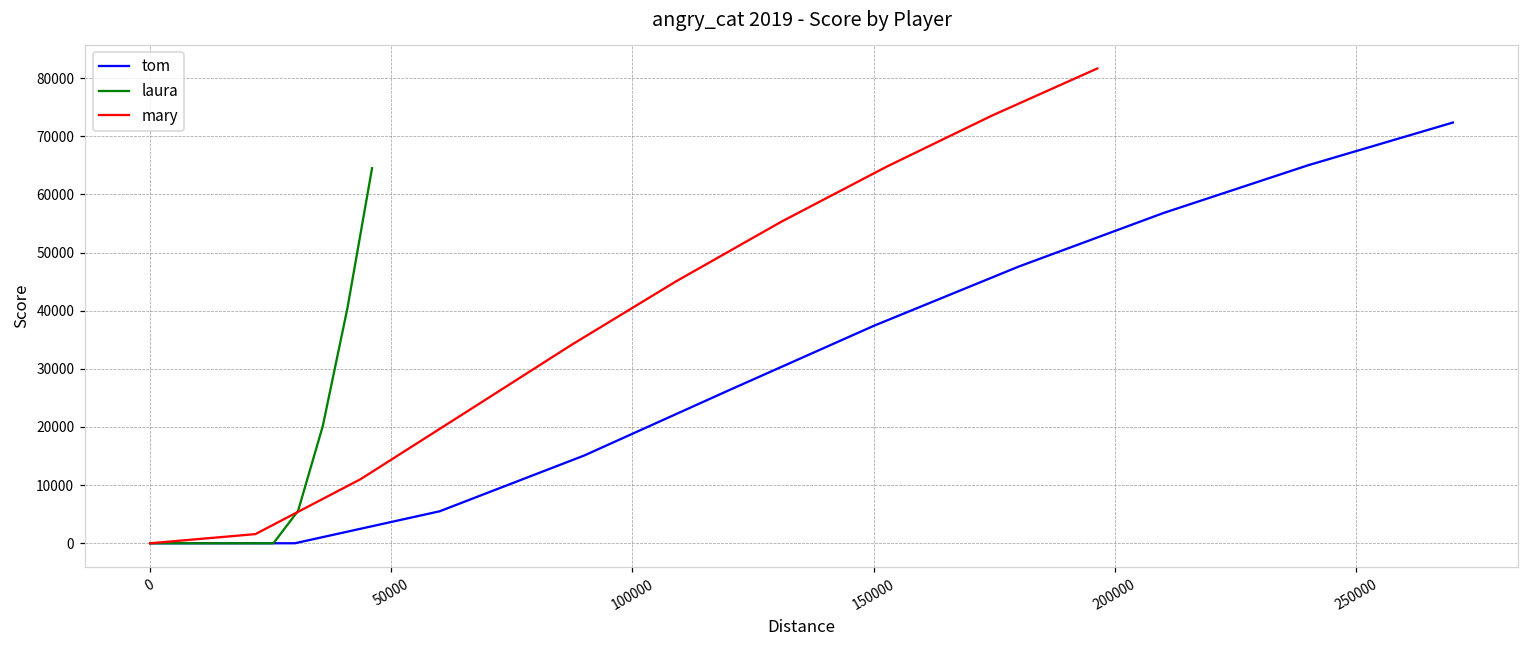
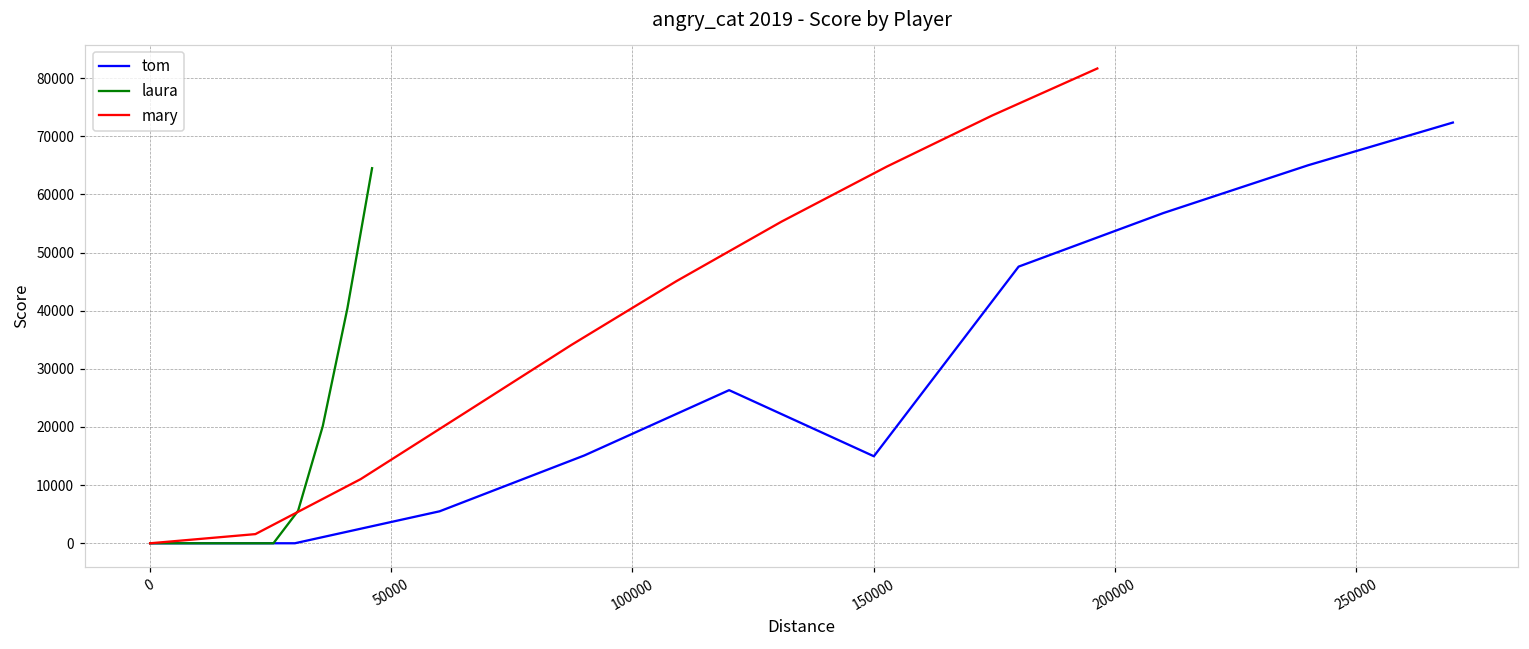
  {
    "tom": {
-     "150000": 37000
+     "150000": 15000
    }
  }
